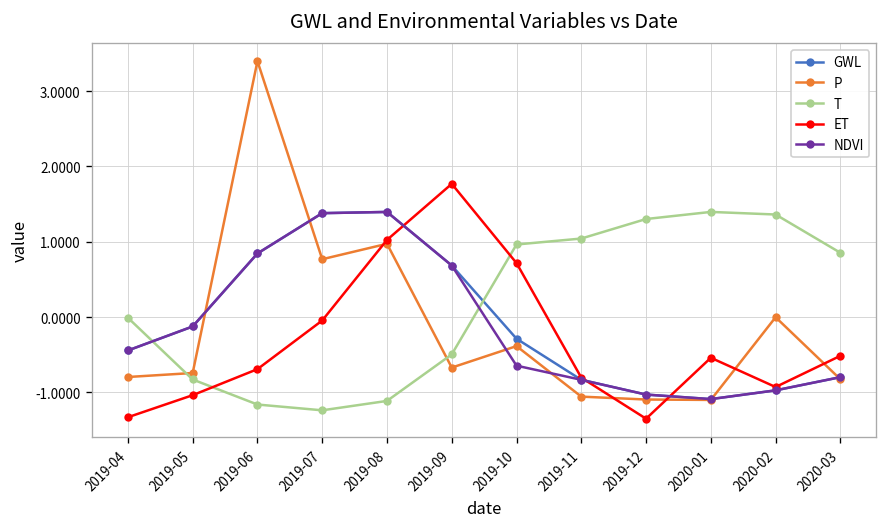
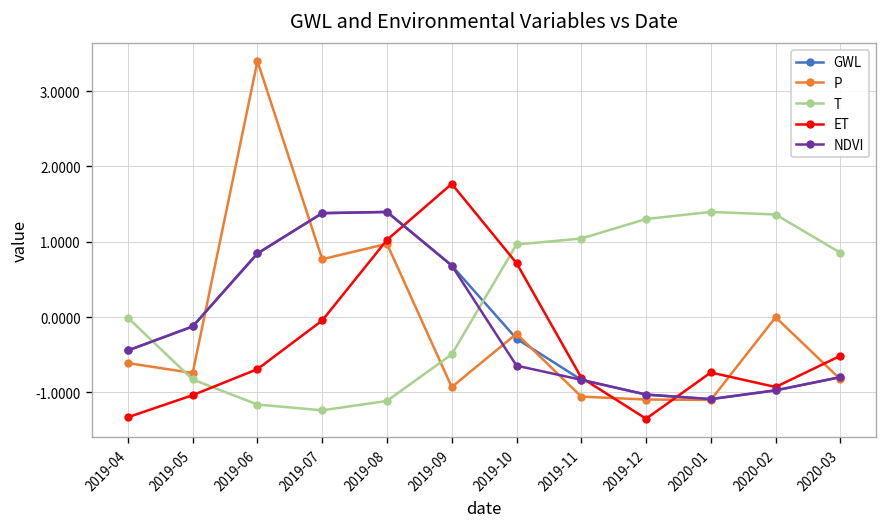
  {
    "GWL": {
      "2019-10": -0.3
    },
    "P": {
-     "2019-04": -0.8,
+     "2019-04": -0.6,
      "2019-05": -0.7,
      "2019-06": 3.4,
      "2019-07": 0.8,
      "2019-08": 1.0,
-     "2019-09": -0.7,
-     "2019-10": -0.4,
+     "2019-09": -0.9,
+     "2019-10": -0.2,
      "2019-11": -1.1,
      "2019-12": -1.1,
      "2020-02": 0.0
    },
    "T": {
      "2019-04": 0.0,
      "2019-05": -0.8,
      "2019-06": -1.2,
      "2019-07": -1.2,
      "2019-08": -1.1,
      "2019-09": -0.5,
      "2019-10": 1.0,
      "2019-11": 1.0,
      "2019-12": 1.3,
      "2020-01": 1.4,
      "2020-02": 1.4,
      "2020-03": 0.9
    },
    "ET": {
      "2019-04": -1.3,
      "2019-05": -1.0,
      "2019-06": -0.7,
      "2019-07": 0.0,
      "2019-08": 1.0,
      "2019-09": 1.8,
      "2019-10": 0.7,
      "2019-12": -1.4,
-     "2020-01": -0.5,
+     "2020-01": -0.7,
      "2020-02": -0.9,
      "2020-03": -0.5
    },
    "NDVI": {
      "2019-10": -0.6
    }
  }
